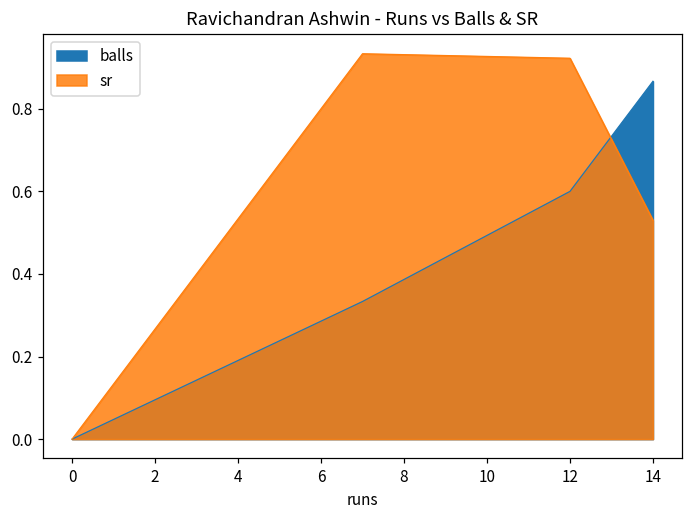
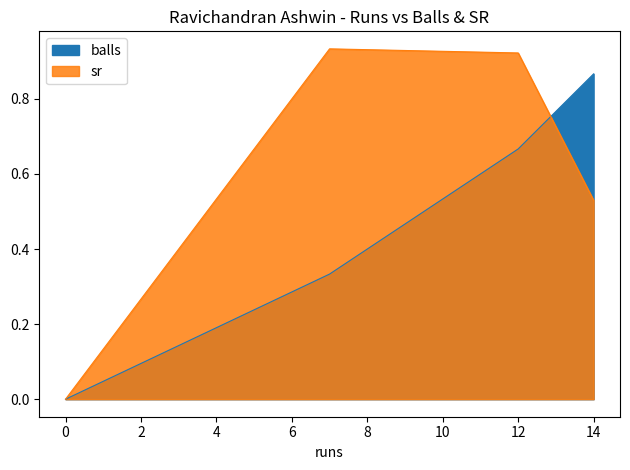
  {
    "balls": {
-     "12": 0.60,
+     "12": 0.67,
      "14": 0.87
    },
    "sr": {
      "12": 0.92,
      "14": 0.53
    }
  }
